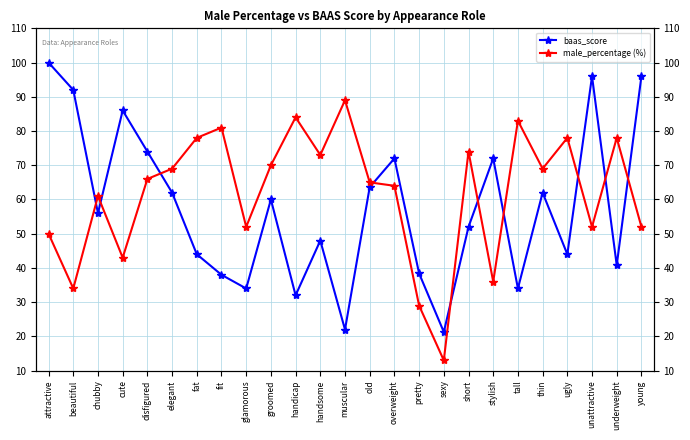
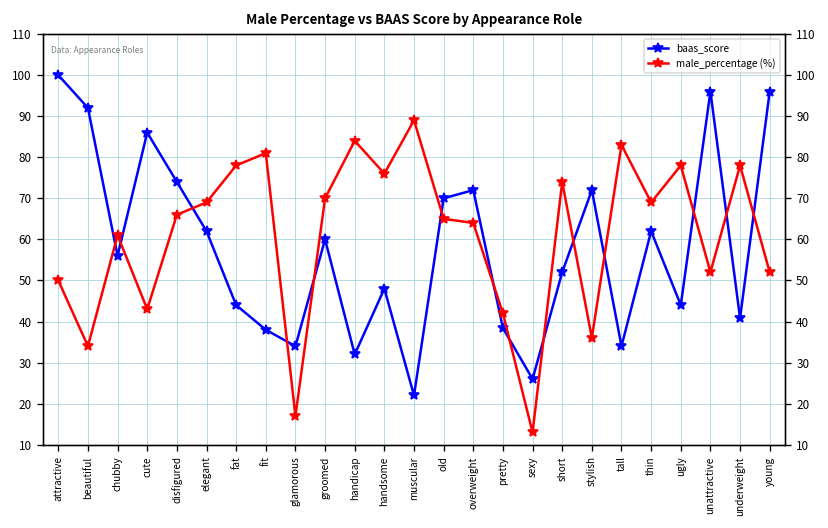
  {
    "baas_score": {
      "attractive": 100,
      "beautiful": 92,
      "chubby": 56,
      "cute": 86,
      "disfigured": 74,
      "elegant": 62,
      "fat": 44,
      "fit": 38,
      "glamorous": 34,
      "groomed": 60,
      "handicap": 32,
      "handsome": 48,
      "muscular": 22,
-     "old": 64,
+     "old": 70,
      "overweight": 72,
      "pretty": 38,
-     "sexy": 21,
+     "sexy": 26,
      "short": 52,
      "stylish": 72,
      "tall": 34,
      "thin": 62,
      "ugly": 44,
      "unattractive": 96,
      "underweight": 41,
      "young": 96
    },
    "male_percentage (%)": {
      "attractive": 50,
      "beautiful": 34,
      "chubby": 61,
      "cute": 43,
      "disfigured": 66,
      "elegant": 69,
      "fat": 78,
      "fit": 81,
-     "glamorous": 52,
+     "glamorous": 17,
      "groomed": 70,
      "handicap": 84,
-     "handsome": 73,
+     "handsome": 76,
      "muscular": 89,
      "old": 65,
      "overweight": 64,
-     "pretty": 29,
+     "pretty": 42,
      "sexy": 13,
      "short": 74,
      "stylish": 36,
      "tall": 83,
      "thin": 69,
      "ugly": 78,
      "unattractive": 52,
      "underweight": 78,
      "young": 52
    }
  }
